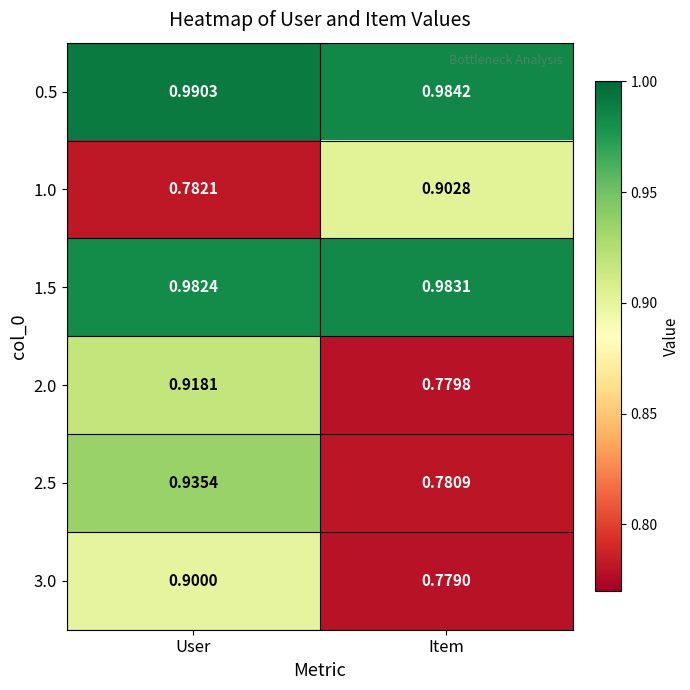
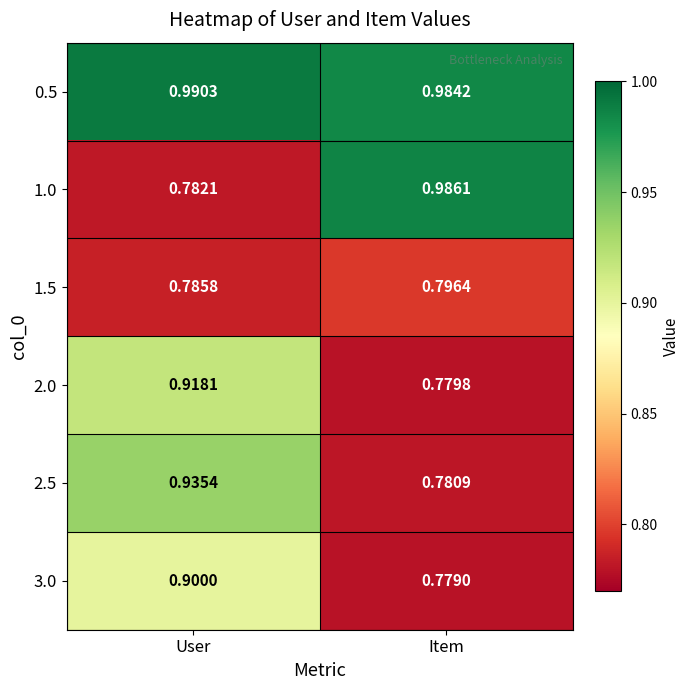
  {
    "0.5": {
      "User": 0.9903
    },
    "1.0": {
      "User": 0.7821,
-     "Item": 0.9028
+     "Item": 0.9861
    },
    "1.5": {
-     "User": 0.9824,
-     "Item": 0.9831
+     "User": 0.7858,
+     "Item": 0.7964
    },
    "2.0": {
      "User": 0.9181,
      "Item": 0.7798
    },
    "2.5": {
      "User": 0.9354,
      "Item": 0.7809
    },
    "3.0": {
      "User": 0.9000,
      "Item": 0.7790
    }
  }
